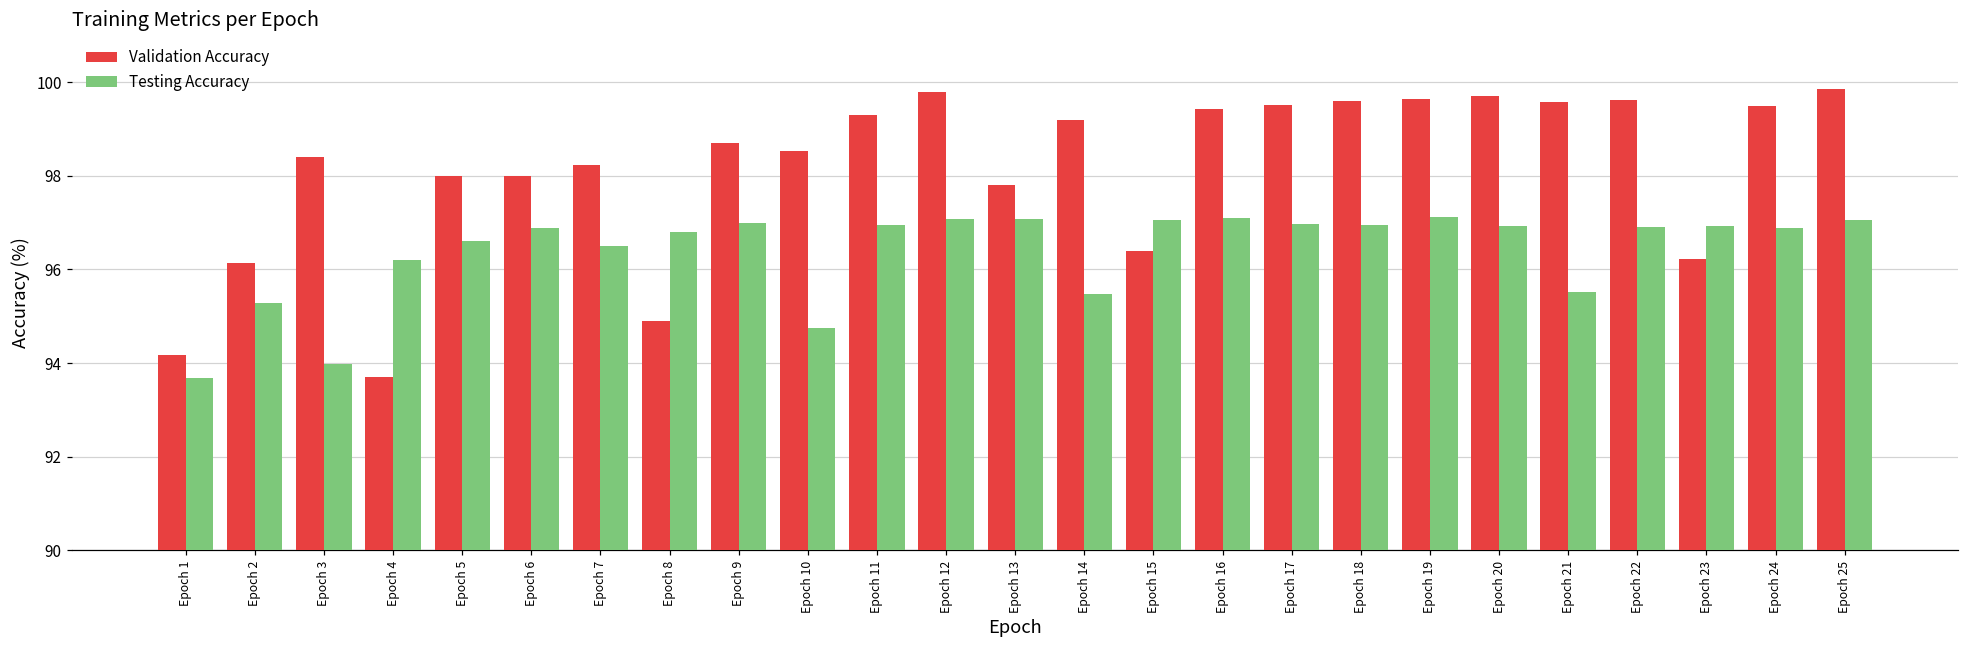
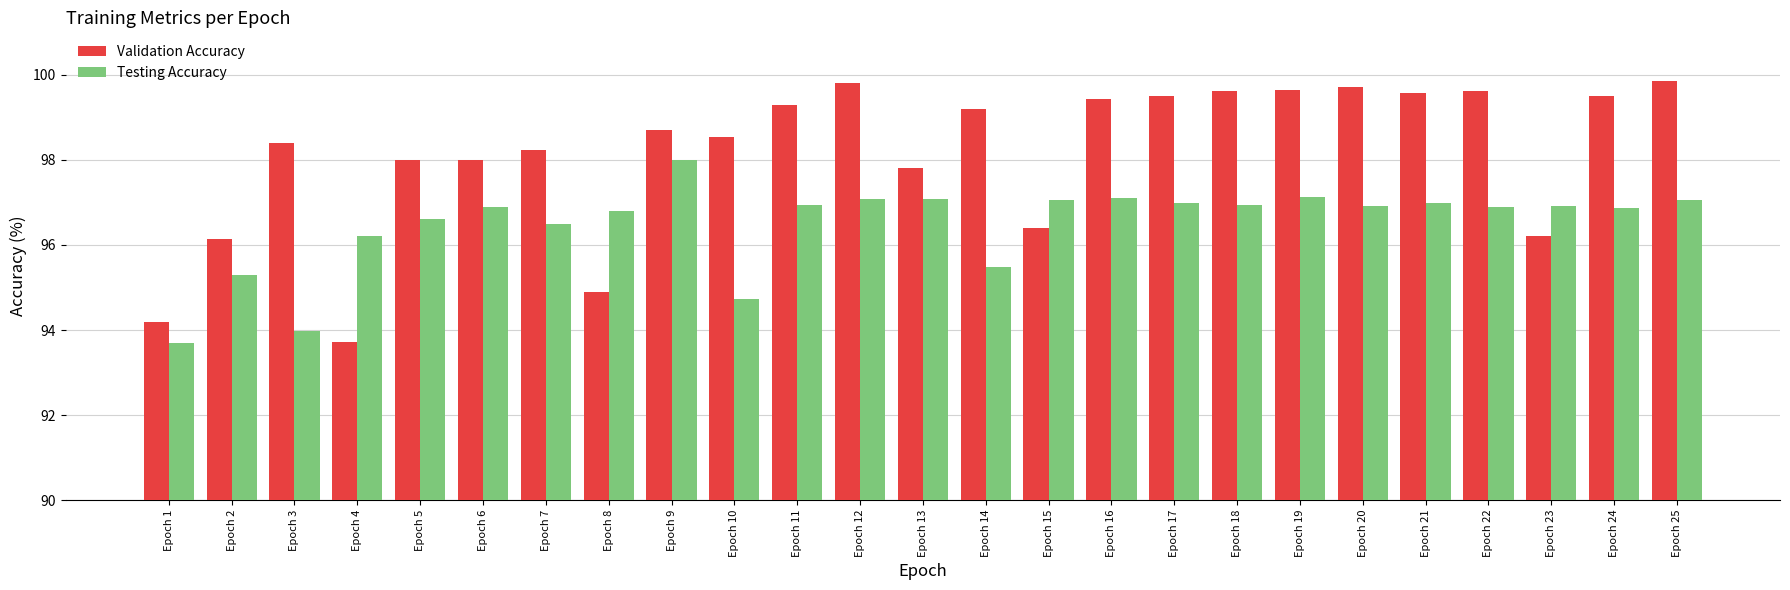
  {
    "Validation Accuracy": {
      "Epoch 1": 94.2,
      "Epoch 2": 96.1,
      "Epoch 3": 98.4,
      "Epoch 4": 93.7,
      "Epoch 5": 98.0,
      "Epoch 6": 98.0,
      "Epoch 7": 98.2,
      "Epoch 8": 94.9,
      "Epoch 9": 98.7,
      "Epoch 10": 98.5,
      "Epoch 11": 99.3,
      "Epoch 12": 99.8,
      "Epoch 13": 97.8,
      "Epoch 14": 99.2,
      "Epoch 15": 96.4,
      "Epoch 16": 99.4,
      "Epoch 17": 99.5,
      "Epoch 18": 99.6,
      "Epoch 19": 99.6,
      "Epoch 20": 99.7,
      "Epoch 21": 99.6,
      "Epoch 22": 99.6,
      "Epoch 23": 96.2,
      "Epoch 24": 99.5,
      "Epoch 25": 99.9
    },
    "Testing Accuracy": {
      "Epoch 1": 93.7,
      "Epoch 2": 95.3,
      "Epoch 3": 94.0,
      "Epoch 4": 96.2,
      "Epoch 5": 96.6,
      "Epoch 6": 96.9,
      "Epoch 7": 96.5,
      "Epoch 8": 96.8,
-     "Epoch 9": 97.0,
+     "Epoch 9": 98.0,
      "Epoch 10": 94.7,
      "Epoch 11": 96.9,
      "Epoch 12": 97.1,
      "Epoch 13": 97.1,
      "Epoch 14": 95.5,
      "Epoch 15": 97.1,
      "Epoch 16": 97.1,
      "Epoch 17": 97.0,
      "Epoch 18": 96.9,
      "Epoch 19": 97.1,
      "Epoch 20": 96.9,
-     "Epoch 21": 95.5,
+     "Epoch 21": 97.0,
      "Epoch 22": 96.9,
      "Epoch 23": 96.9,
      "Epoch 24": 96.9,
      "Epoch 25": 97.1
    }
  }
